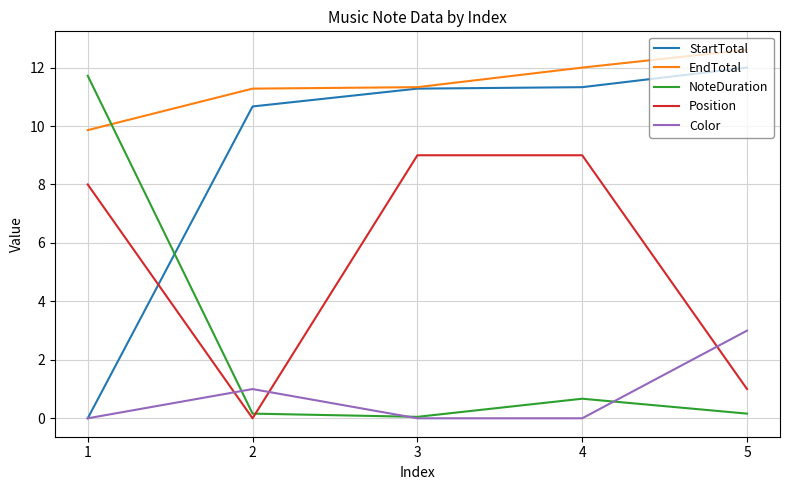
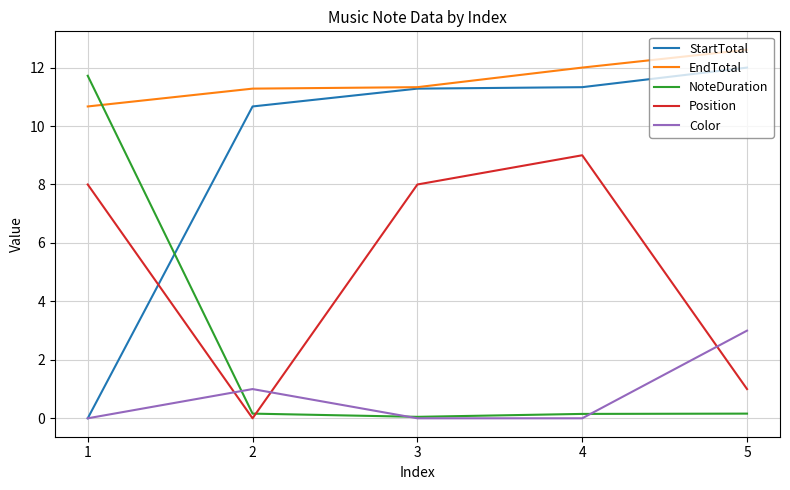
  {
    "StartTotal": {
      "2": 10.7,
      "4": 11.3
    },
    "EndTotal": {
-     "1": 9.9,
+     "1": 10.7,
      "2": 11.3,
      "4": 12.0
    },
    "NoteDuration": {
      "1": 11.7,
      "2": 0.2,
-     "4": 0.7,
+     "4": 0.2,
      "5": 0.2
    },
    "Position": {
      "1": 8,
      "2": 0,
-     "3": 9,
+     "3": 8,
      "4": 9,
      "5": 1
    },
    "Color": {
      "2": 1.0,
      "4": 0.0,
      "5": 3.0
    }
  }
